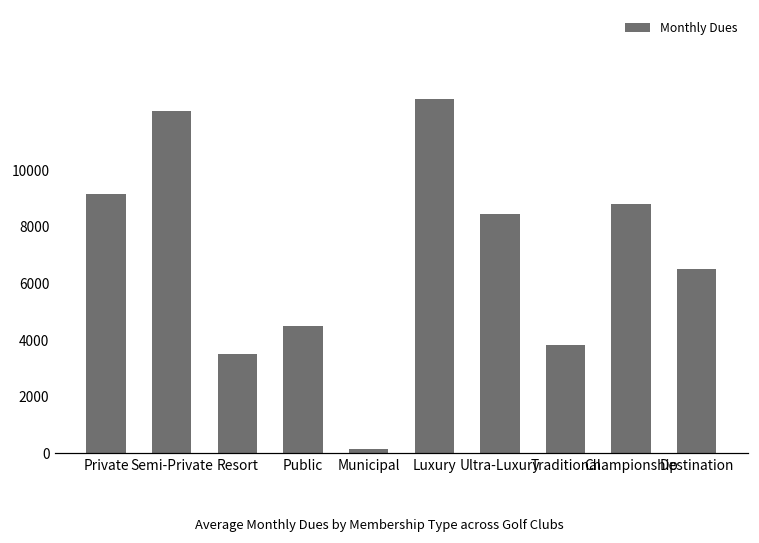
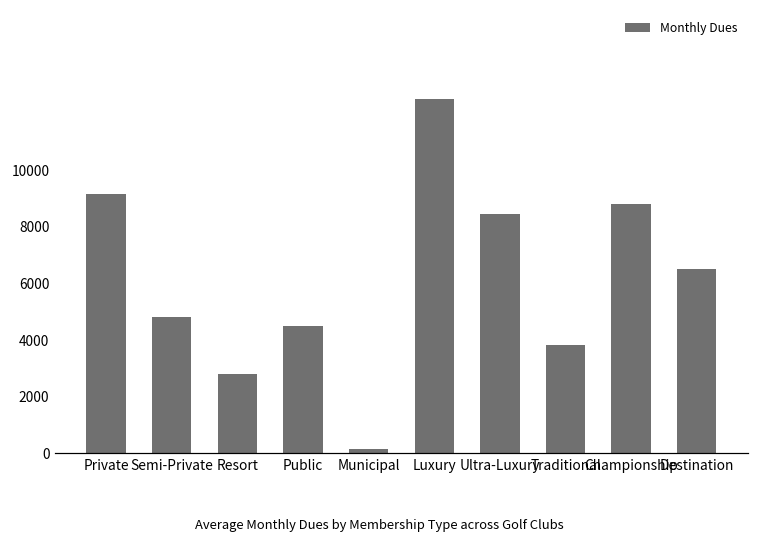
  {
    "Private": 9100,
-   "Semi-Private": 12100,
-   "Resort": 3500,
+   "Semi-Private": 4800,
+   "Resort": 2800,
    "Public": 4500,
    "Municipal": 200,
    "Luxury": 12500,
    "Ultra-Luxury": 8400
  }
